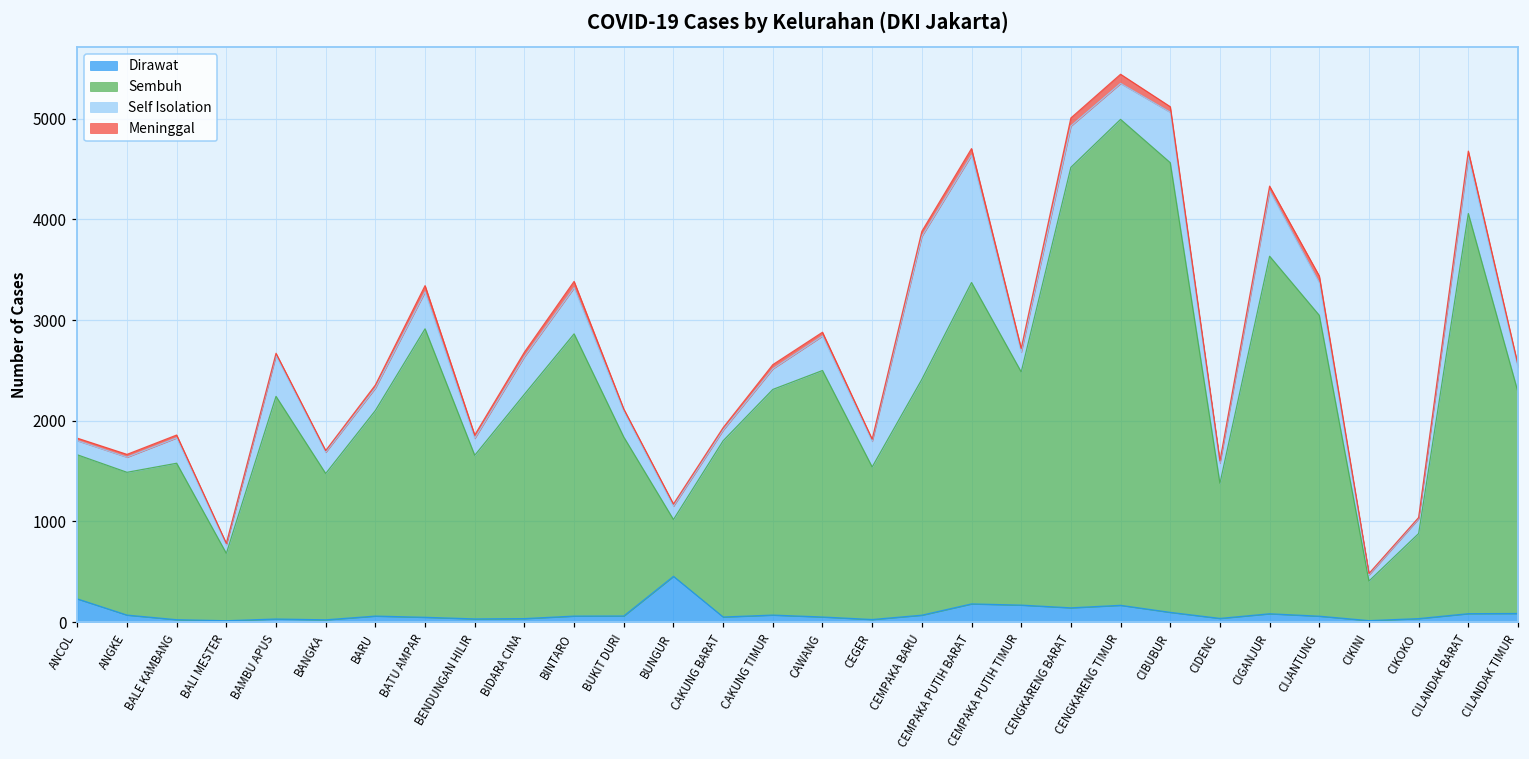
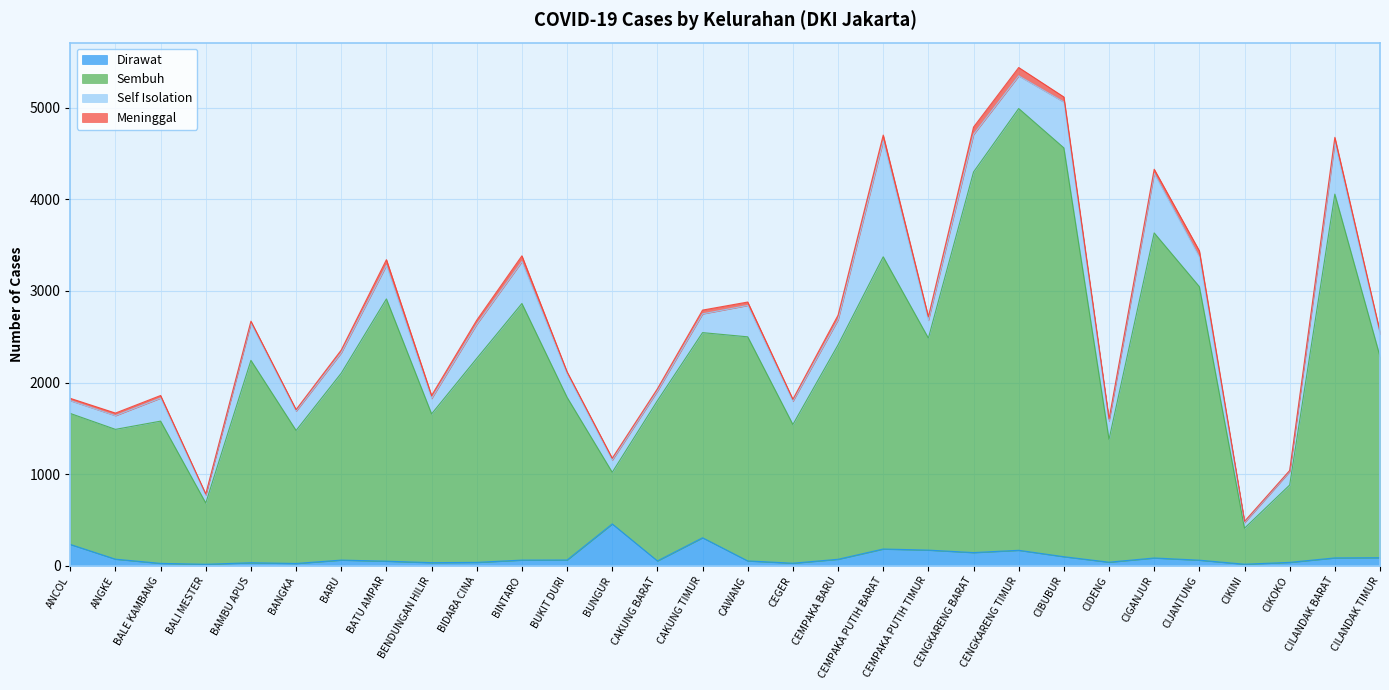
  {
    "Dirawat": {
      "ANCOL": 200,
      "ANGKE": 100,
      "BALE KAMBANG": 0,
      "BALI MESTER": 0,
      "BAMBU APUS": 0,
      "BANGKA": 0,
      "BARU": 100,
      "BATU AMPAR": 0,
      "BENDUNGAN HILIR": 0,
      "BIDARA CINA": 0,
      "BINTARO": 100,
      "BUKIT DURI": 100,
      "BUNGUR": 500,
      "CAKUNG BARAT": 100,
-     "CAKUNG TIMUR": 100,
+     "CAKUNG TIMUR": 300,
      "CAWANG": 100,
      "CEGER": 0,
      "CEMPAKA BARU": 100,
      "CEMPAKA PUTIH BARAT": 200,
      "CEMPAKA PUTIH TIMUR": 200,
      "CENGKARENG BARAT": 100,
      "CENGKARENG TIMUR": 200,
      "CIBUBUR": 100,
      "CIDENG": 0,
      "CIGANJUR": 100,
      "CIJANTUNG": 100,
      "CIKINI": 0,
      "CIKOKO": 0,
      "CILANDAK BARAT": 100,
      "CILANDAK TIMUR": 100
    },
    "Sembuh": {
      "ANCOL": 1400,
      "ANGKE": 1400,
      "BALE KAMBANG": 1600,
      "BALI MESTER": 700,
      "BAMBU APUS": 2200,
      "BANGKA": 1500,
      "BARU": 2000,
      "BATU AMPAR": 2900,
      "BENDUNGAN HILIR": 1600,
      "BIDARA CINA": 2200,
      "BINTARO": 2800,
      "BUKIT DURI": 1800,
      "BUNGUR": 600,
      "CAKUNG BARAT": 1800,
      "CAKUNG TIMUR": 2200,
      "CAWANG": 2400,
      "CEGER": 1500,
      "CEMPAKA BARU": 2300,
      "CEMPAKA PUTIH BARAT": 3200,
      "CEMPAKA PUTIH TIMUR": 2300,
-     "CENGKARENG BARAT": 4400,
+     "CENGKARENG BARAT": 4200,
      "CENGKARENG TIMUR": 4800,
      "CIBUBUR": 4500,
      "CIDENG": 1300,
      "CIGANJUR": 3600,
      "CIJANTUNG": 3000,
      "CIKINI": 400,
      "CIKOKO": 800,
      "CILANDAK BARAT": 4000,
      "CILANDAK TIMUR": 2200
    },
    "Self Isolation": {
      "BALE KAMBANG": 300,
      "BARU": 200,
      "BATU AMPAR": 400,
      "BENDUNGAN HILIR": 200,
      "BIDARA CINA": 400,
      "BINTARO": 500,
      "CAKUNG TIMUR": 200,
      "CAWANG": 300,
-     "CEMPAKA BARU": 1400,
+     "CEMPAKA BARU": 300,
      "CEMPAKA PUTIH BARAT": 1300,
      "CEMPAKA PUTIH TIMUR": 200,
      "CENGKARENG BARAT": 400,
      "CENGKARENG TIMUR": 400,
      "CIBUBUR": 500,
      "CIGANJUR": 700,
      "CIJANTUNG": 300,
      "CILANDAK BARAT": 600
    },
    "Meninggal": {
      "BALE KAMBANG": 0,
      "BARU": 0,
      "BATU AMPAR": 100,
      "BENDUNGAN HILIR": 0,
      "BIDARA CINA": 0,
      "BINTARO": 100,
      "CAKUNG TIMUR": 0,
      "CAWANG": 0,
      "CEMPAKA BARU": 0,
      "CEMPAKA PUTIH BARAT": 100,
      "CEMPAKA PUTIH TIMUR": 0,
      "CENGKARENG BARAT": 100,
      "CENGKARENG TIMUR": 100,
      "CIBUBUR": 100,
      "CIGANJUR": 0,
      "CIJANTUNG": 100,
      "CILANDAK BARAT": 100
    }
  }
